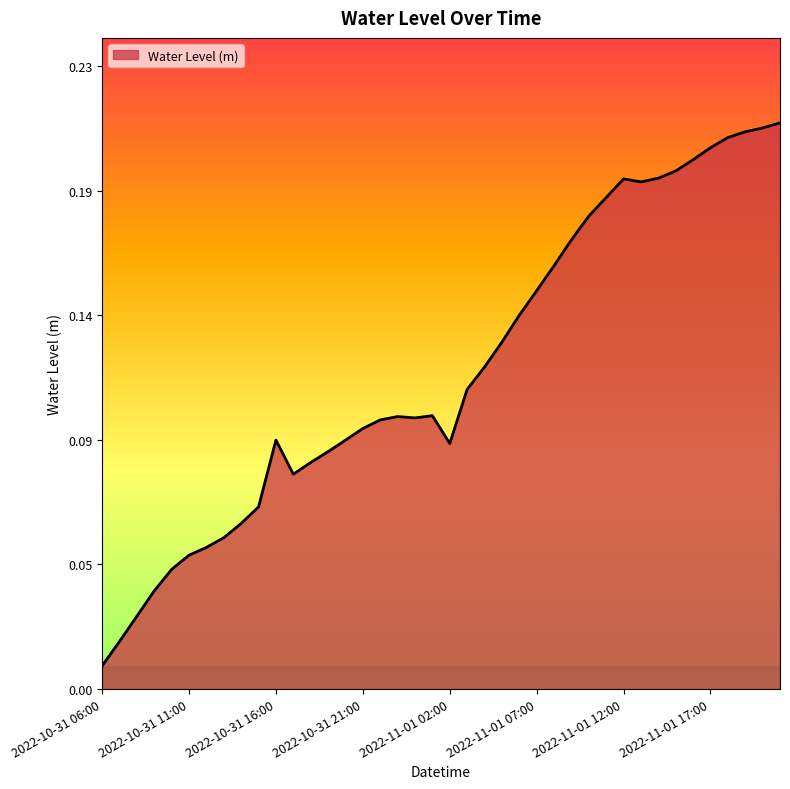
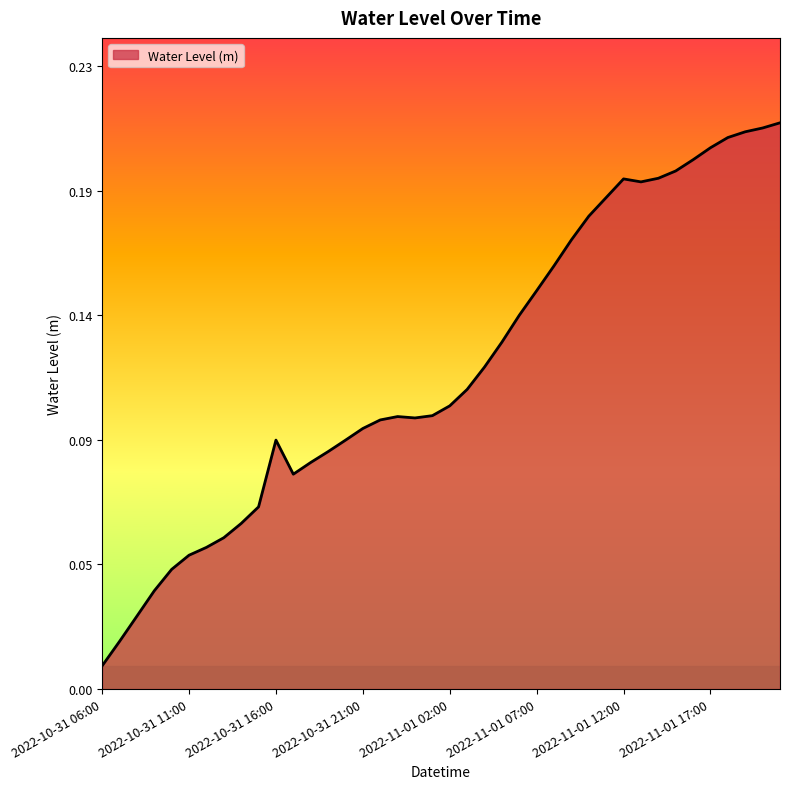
  {
    "2022-10-31 06:00": 0.009,
    "2022-10-31 11:00": 0.050,
    "2022-10-31 16:00": 0.093,
    "2022-10-31 21:00": 0.098,
-   "2022-11-01 02:00": 0.092,
+   "2022-11-01 02:00": 0.106,
    "2022-11-01 07:00": 0.149,
    "2022-11-01 12:00": 0.191,
    "2022-11-01 17:00": 0.203
  }
